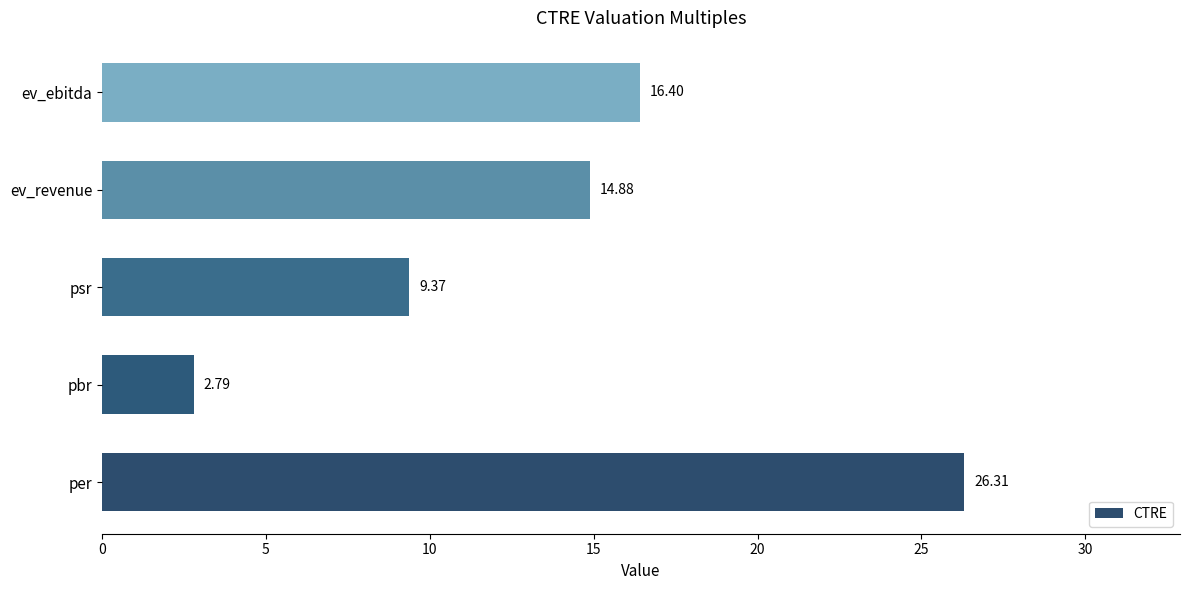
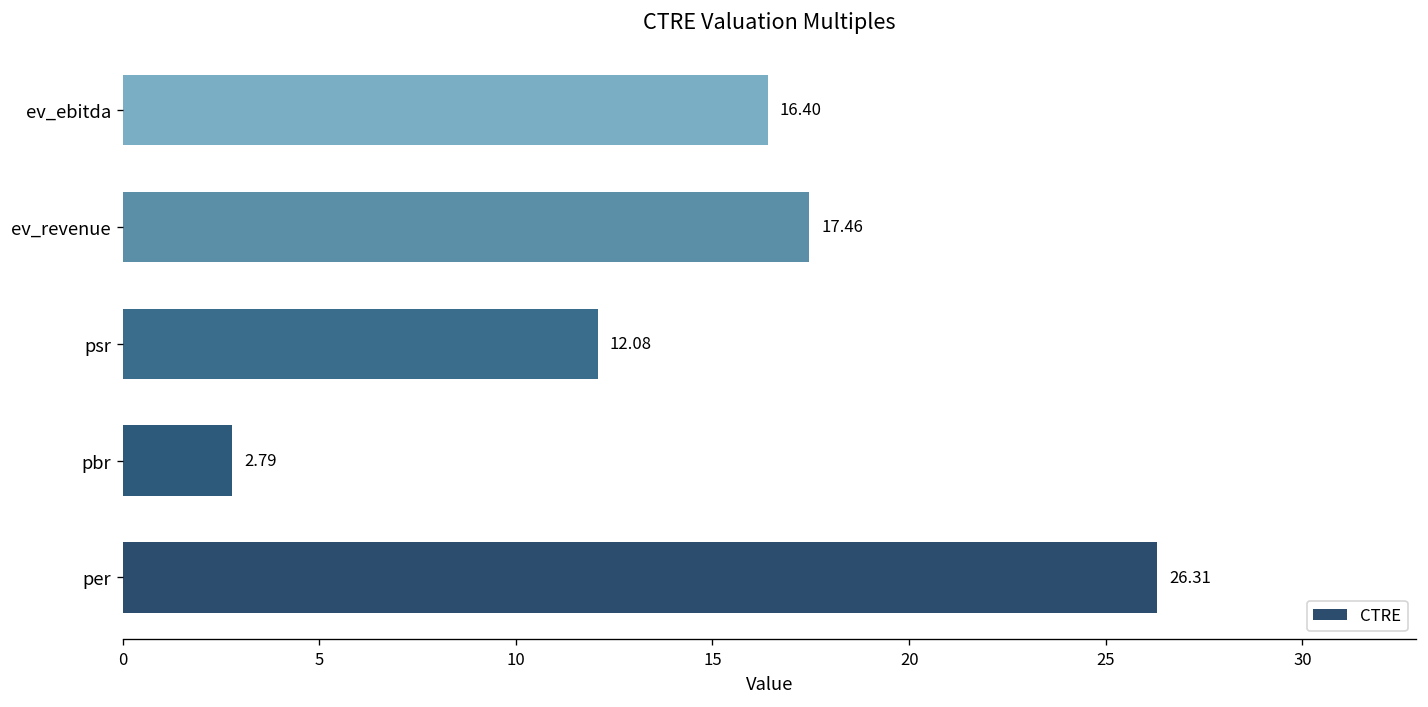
  {
    "ev_ebitda": 16.40,
-   "ev_revenue": 14.88,
-   "psr": 9.37,
+   "ev_revenue": 17.46,
+   "psr": 12.08,
    "pbr": 2.79,
    "per": 26.31
  }
